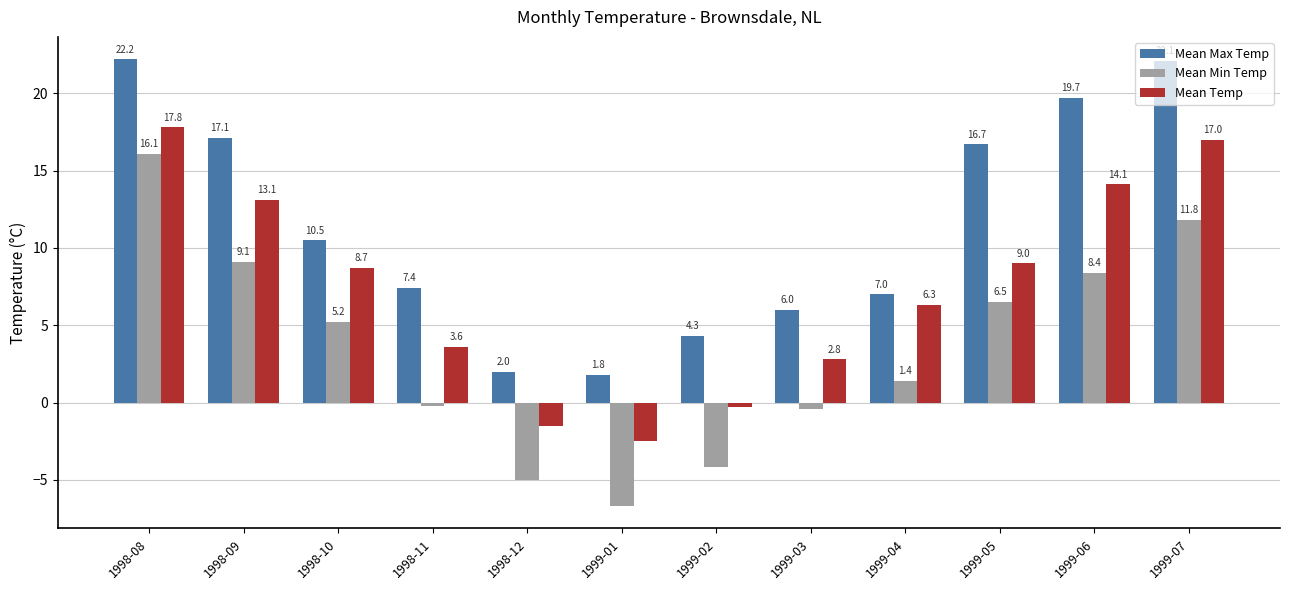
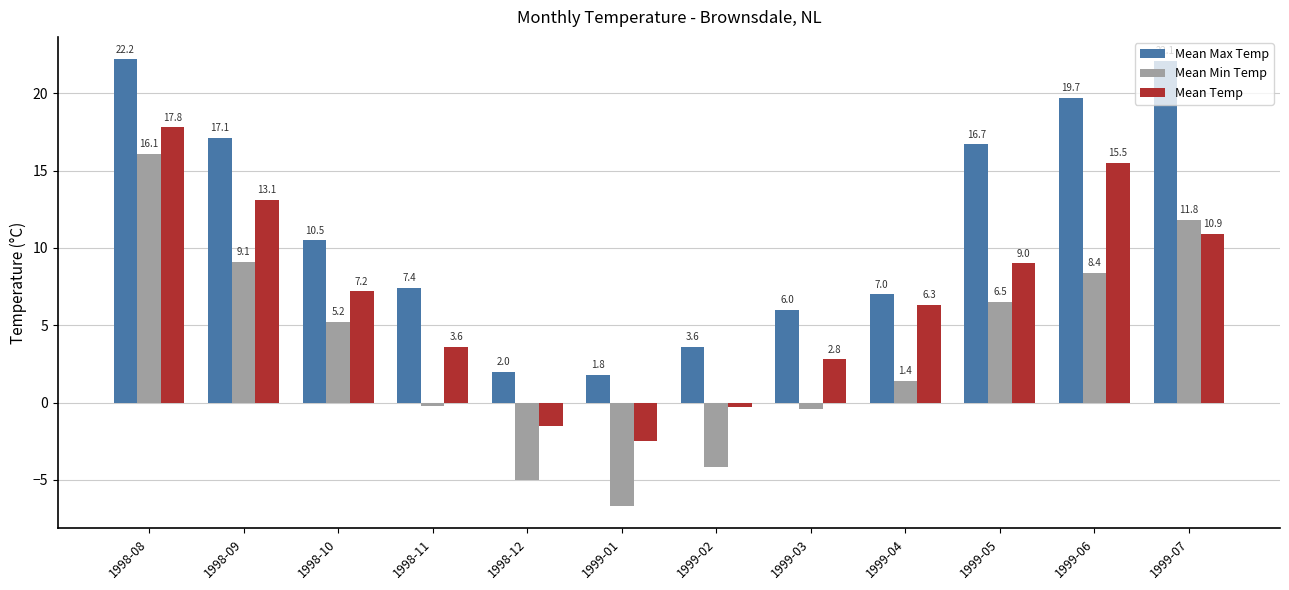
  {
    "Mean Max Temp": {
      "1998-08": 22.2,
      "1998-09": 17.1,
      "1998-10": 10.5,
      "1998-11": 7.4,
      "1998-12": 2.0,
      "1999-01": 1.8,
-     "1999-02": 4.3,
+     "1999-02": 3.6,
      "1999-03": 6.0,
      "1999-04": 7.0,
      "1999-05": 16.7,
      "1999-06": 19.7
    },
    "Mean Min Temp": {
      "1998-08": 16.1,
      "1998-09": 9.1,
      "1998-10": 5.2,
      "1999-04": 1.4,
      "1999-05": 6.5,
      "1999-06": 8.4,
      "1999-07": 11.8
    },
    "Mean Temp": {
      "1998-08": 17.8,
      "1998-09": 13.1,
-     "1998-10": 8.7,
+     "1998-10": 7.2,
      "1998-11": 3.6,
      "1999-03": 2.8,
      "1999-04": 6.3,
      "1999-05": 9.0,
-     "1999-06": 14.1,
-     "1999-07": 17.0
+     "1999-06": 15.5,
+     "1999-07": 10.9
    }
  }
